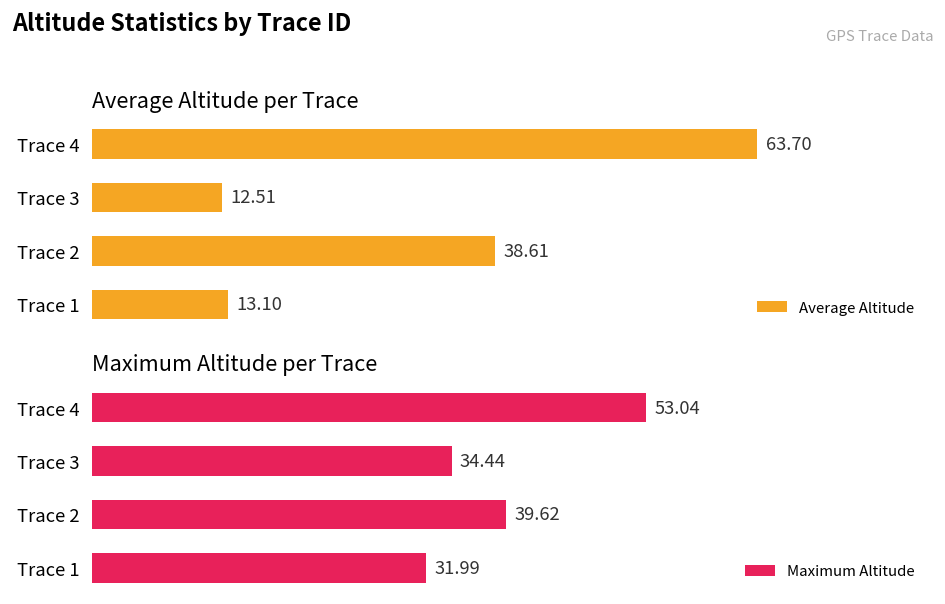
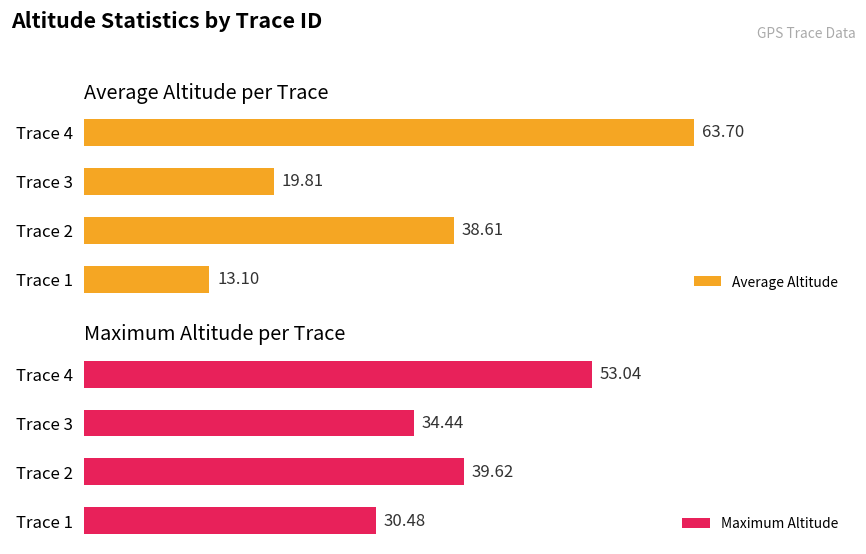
  {
    "Average Altitude per Trace": {
      "Trace 4": 63.70,
-     "Trace 3": 12.51,
+     "Trace 3": 19.81,
      "Trace 2": 38.61,
      "Trace 1": 13.10
    },
    "Maximum Altitude per Trace": {
      "Trace 4": 53.04,
      "Trace 3": 34.44,
      "Trace 2": 39.62,
-     "Trace 1": 31.99
+     "Trace 1": 30.48
    }
  }
